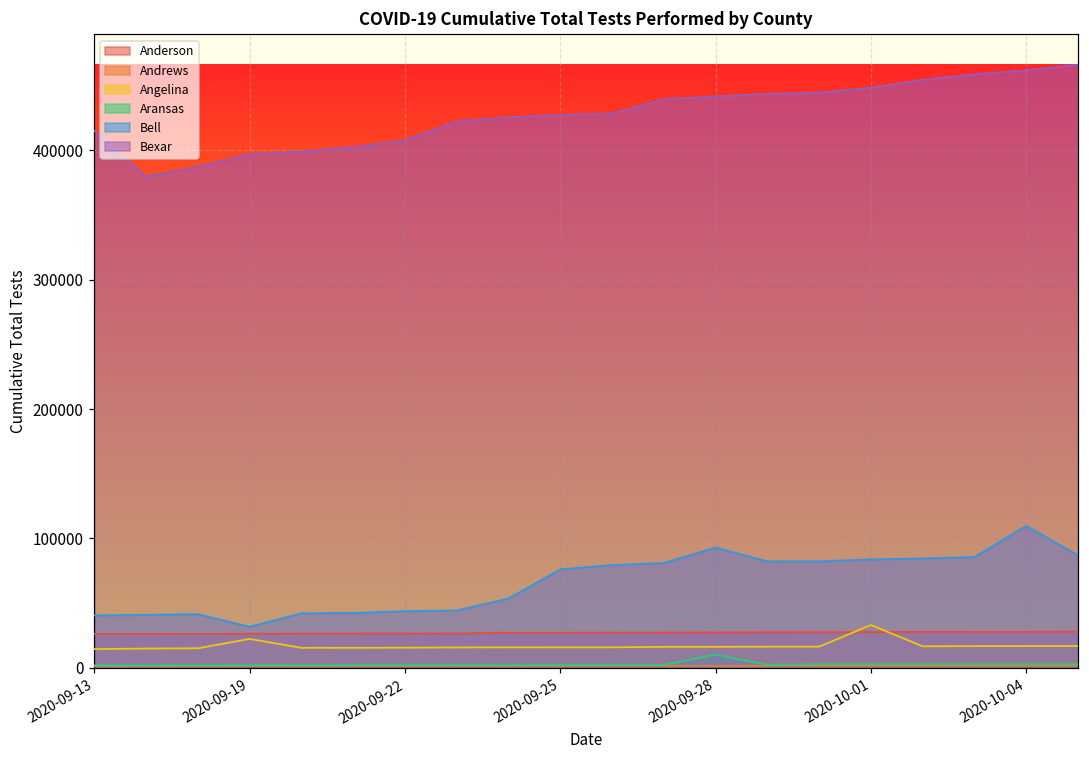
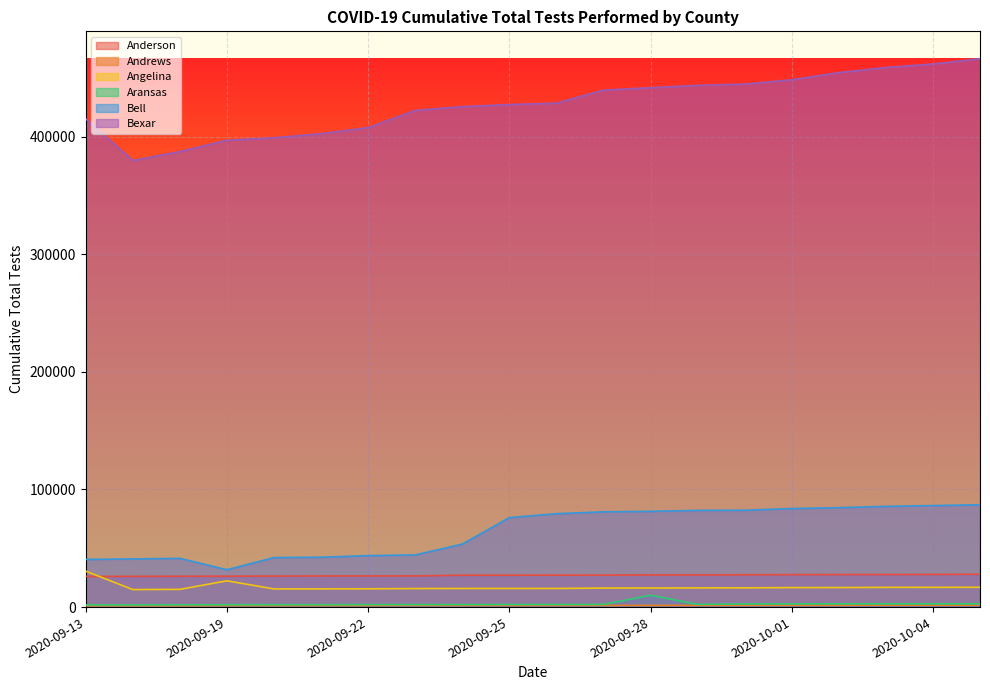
  {
    "Angelina": {
-     "2020-09-13": 14000,
+     "2020-09-13": 31000,
      "2020-09-19": 22000,
      "2020-09-22": 16000,
      "2020-09-25": 16000,
      "2020-09-28": 16000,
-     "2020-10-01": 33000,
+     "2020-10-01": 17000,
      "2020-10-04": 17000
    },
    "Aransas": {
      "2020-09-28": 10000
    },
    "Bell": {
      "2020-09-13": 41000,
      "2020-09-19": 32000,
      "2020-09-22": 44000,
      "2020-09-25": 76000,
-     "2020-09-28": 93000,
+     "2020-09-28": 81000,
      "2020-10-01": 84000,
-     "2020-10-04": 110000
+     "2020-10-04": 86000
    },
    "Bexar": {
      "2020-09-13": 415000,
      "2020-09-19": 397000,
      "2020-09-22": 408000,
      "2020-09-25": 427000,
      "2020-09-28": 442000,
      "2020-10-01": 448000,
      "2020-10-04": 462000
    }
  }
